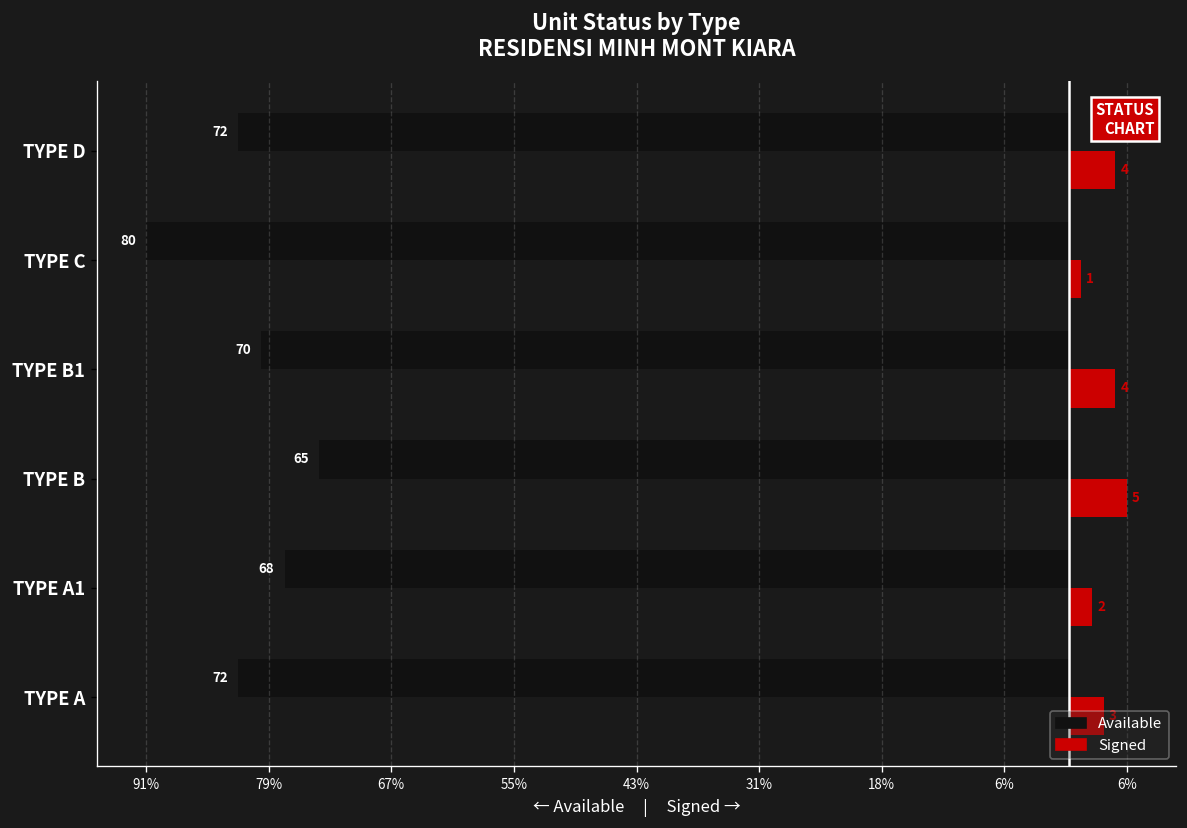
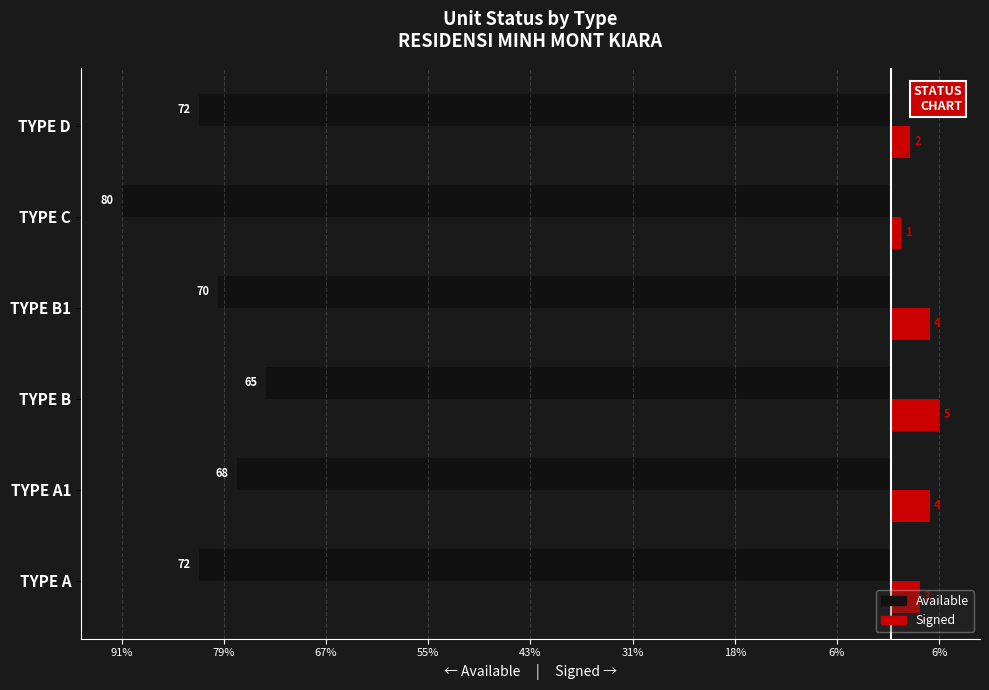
  {
    "Signed": {
-     "TYPE D": 4,
+     "TYPE D": 2,
      "TYPE C": 1,
-     "TYPE A1": 2
+     "TYPE A1": 4
    }
  }
